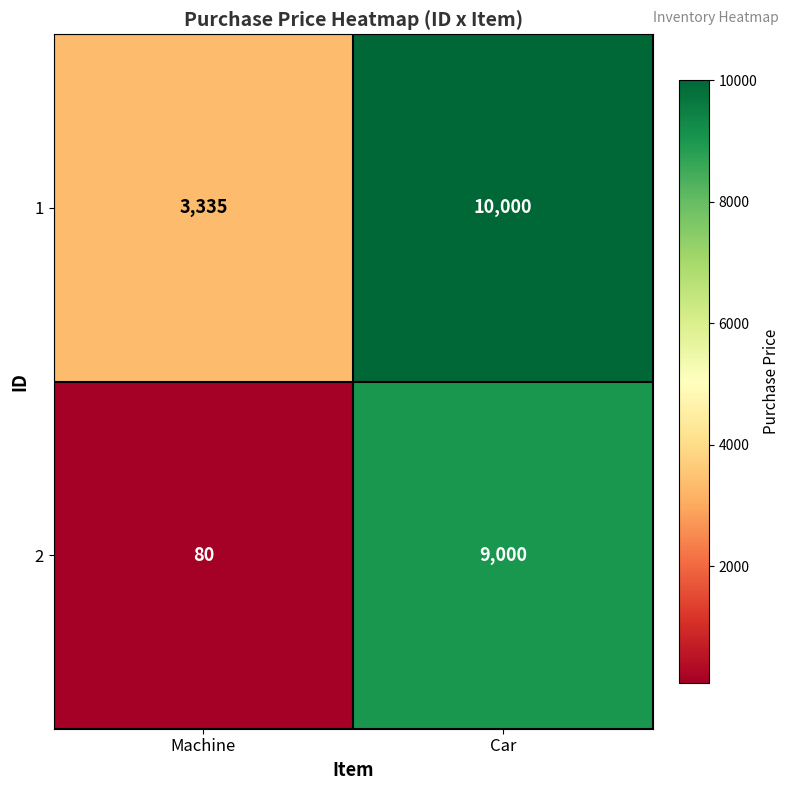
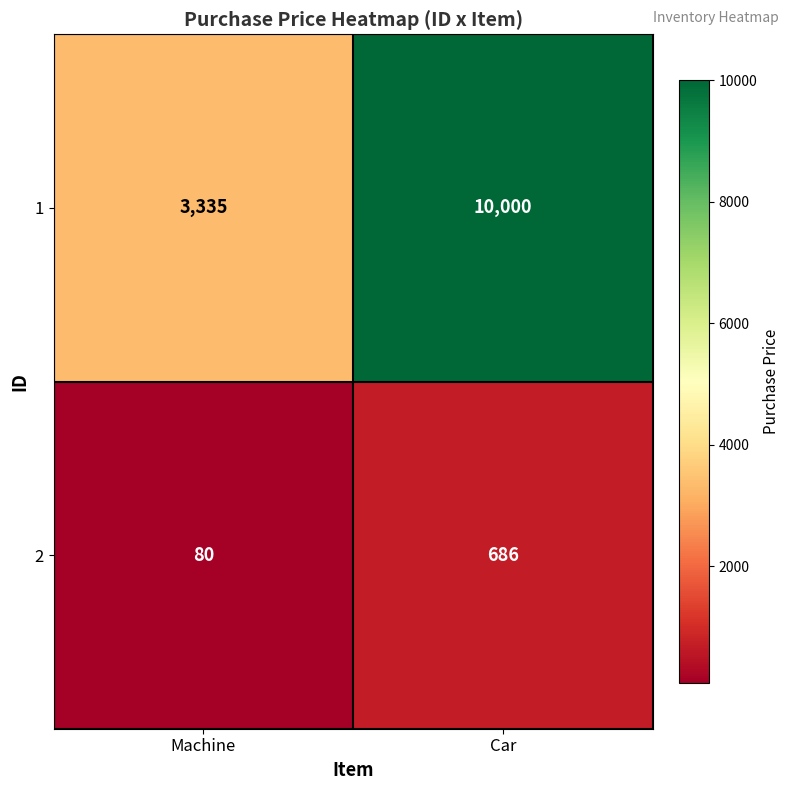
  {
    "1": {
      "Machine": "3,335",
      "Car": "10,000"
    },
    "2": {
      "Machine": "80",
-     "Car": "9,000"
+     "Car": "686"
    }
  }
